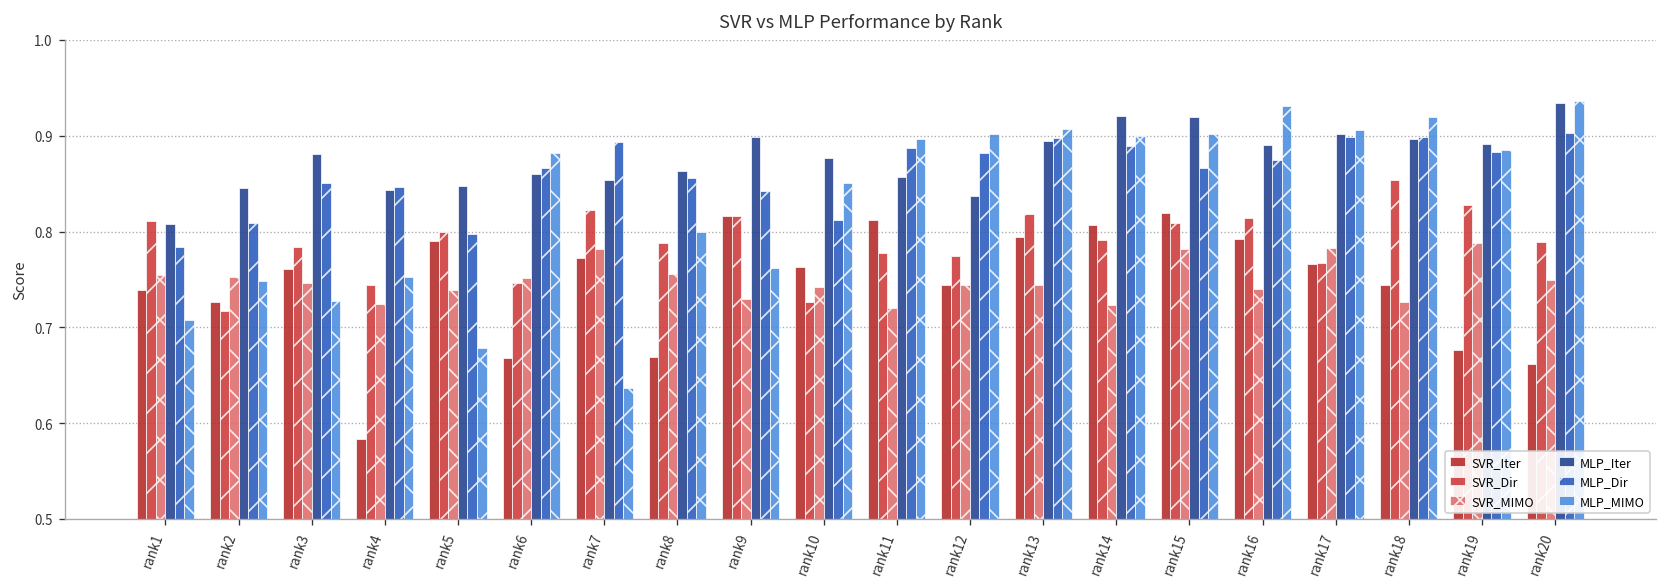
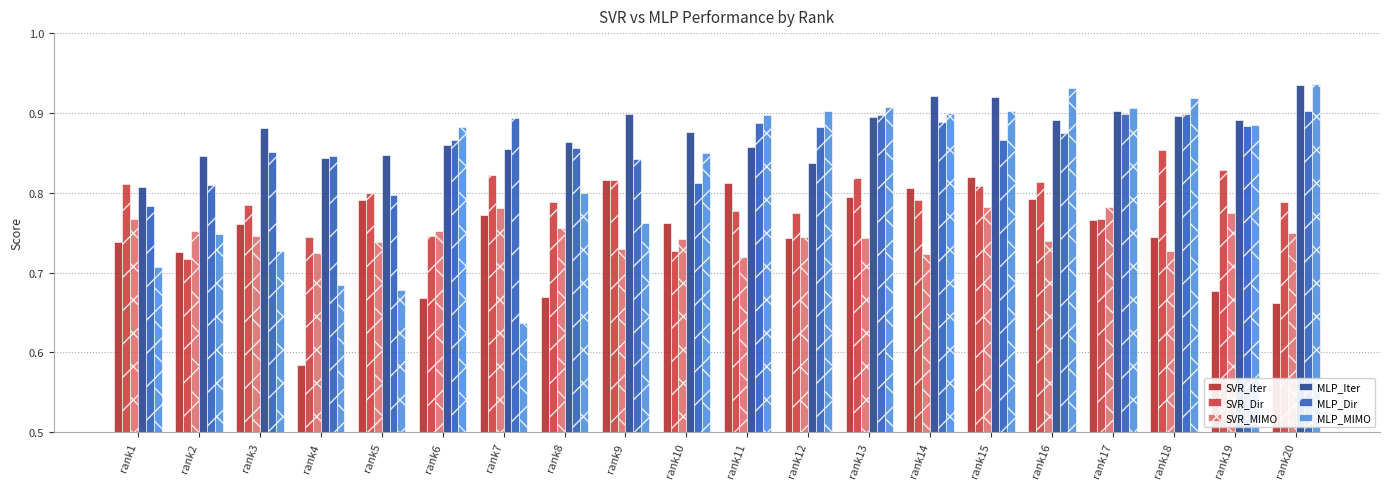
  {
    "SVR_MIMO": {
-     "rank1": 0.75,
+     "rank1": 0.77,
      "rank2": 0.75,
      "rank3": 0.75,
      "rank4": 0.72,
      "rank5": 0.74,
      "rank6": 0.75,
      "rank7": 0.78,
      "rank8": 0.76,
      "rank9": 0.73,
      "rank10": 0.74,
      "rank11": 0.72,
      "rank12": 0.74,
      "rank13": 0.74,
      "rank14": 0.72,
      "rank15": 0.78,
      "rank16": 0.74,
      "rank17": 0.78,
      "rank18": 0.73,
-     "rank19": 0.79,
+     "rank19": 0.77,
      "rank20": 0.75
    },
    "MLP_MIMO": {
      "rank1": 0.71,
      "rank2": 0.75,
      "rank3": 0.73,
-     "rank4": 0.75,
+     "rank4": 0.68,
      "rank5": 0.68,
      "rank6": 0.88,
      "rank7": 0.64,
      "rank8": 0.80,
      "rank9": 0.76,
      "rank10": 0.85,
      "rank11": 0.90,
      "rank12": 0.90,
      "rank13": 0.91,
      "rank14": 0.90,
      "rank15": 0.90,
      "rank16": 0.93,
      "rank17": 0.91,
      "rank18": 0.92,
      "rank19": 0.88,
      "rank20": 0.94
    }
  }
